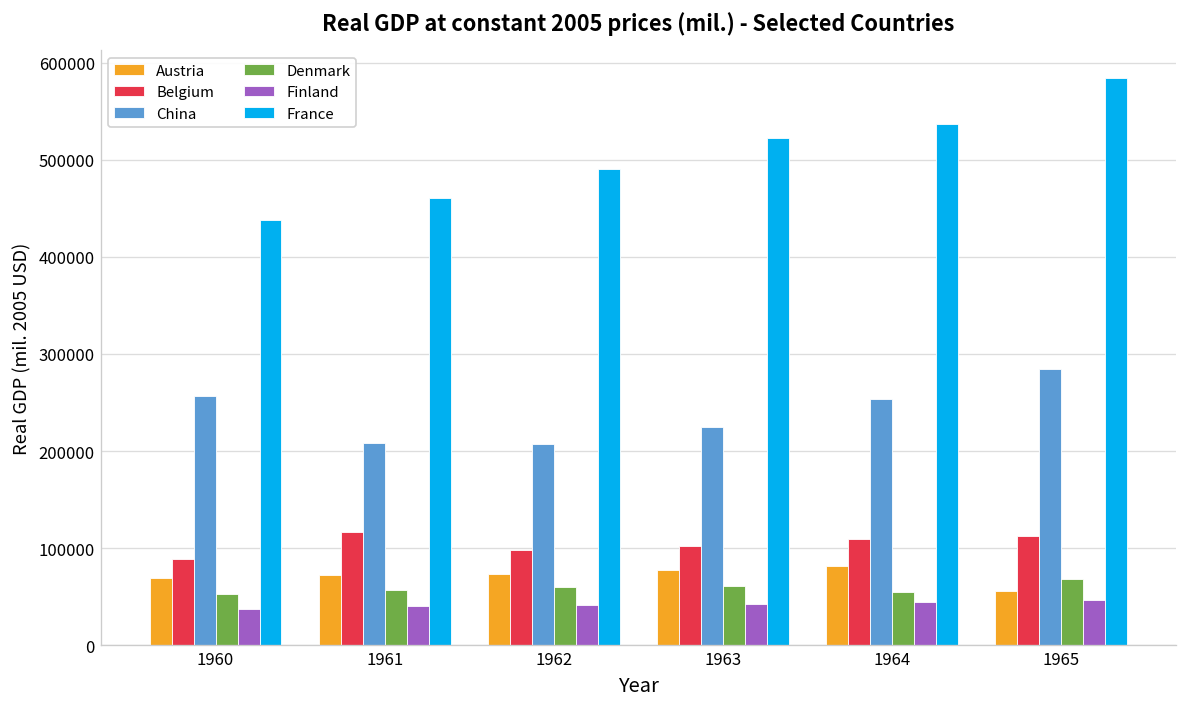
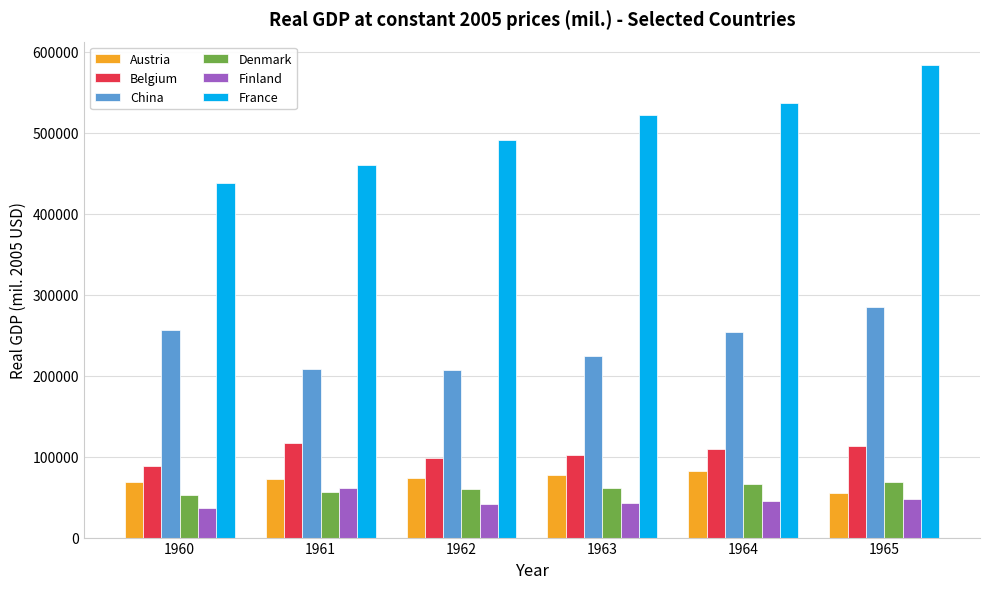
  {
    "Austria": {
      "1960": 70000,
      "1961": 70000,
      "1962": 70000,
      "1963": 80000,
      "1964": 80000,
      "1965": 60000
    },
    "Belgium": {
      "1960": 90000,
      "1961": 120000,
      "1962": 100000,
      "1963": 100000,
      "1964": 110000,
      "1965": 110000
    },
    "China": {
      "1960": 260000,
      "1961": 210000,
      "1962": 210000,
      "1963": 220000,
      "1964": 250000,
      "1965": 280000
    },
    "Denmark": {
      "1960": 50000,
      "1961": 60000,
      "1962": 60000,
      "1963": 60000,
-     "1964": 50000,
+     "1964": 70000,
      "1965": 70000
    },
    "Finland": {
      "1960": 40000,
-     "1961": 40000,
+     "1961": 60000,
      "1962": 40000,
      "1963": 40000,
      "1964": 40000,
      "1965": 50000
    },
    "France": {
      "1960": 440000,
      "1961": 460000,
      "1962": 490000,
      "1963": 520000,
      "1964": 540000,
      "1965": 580000
    }
  }
